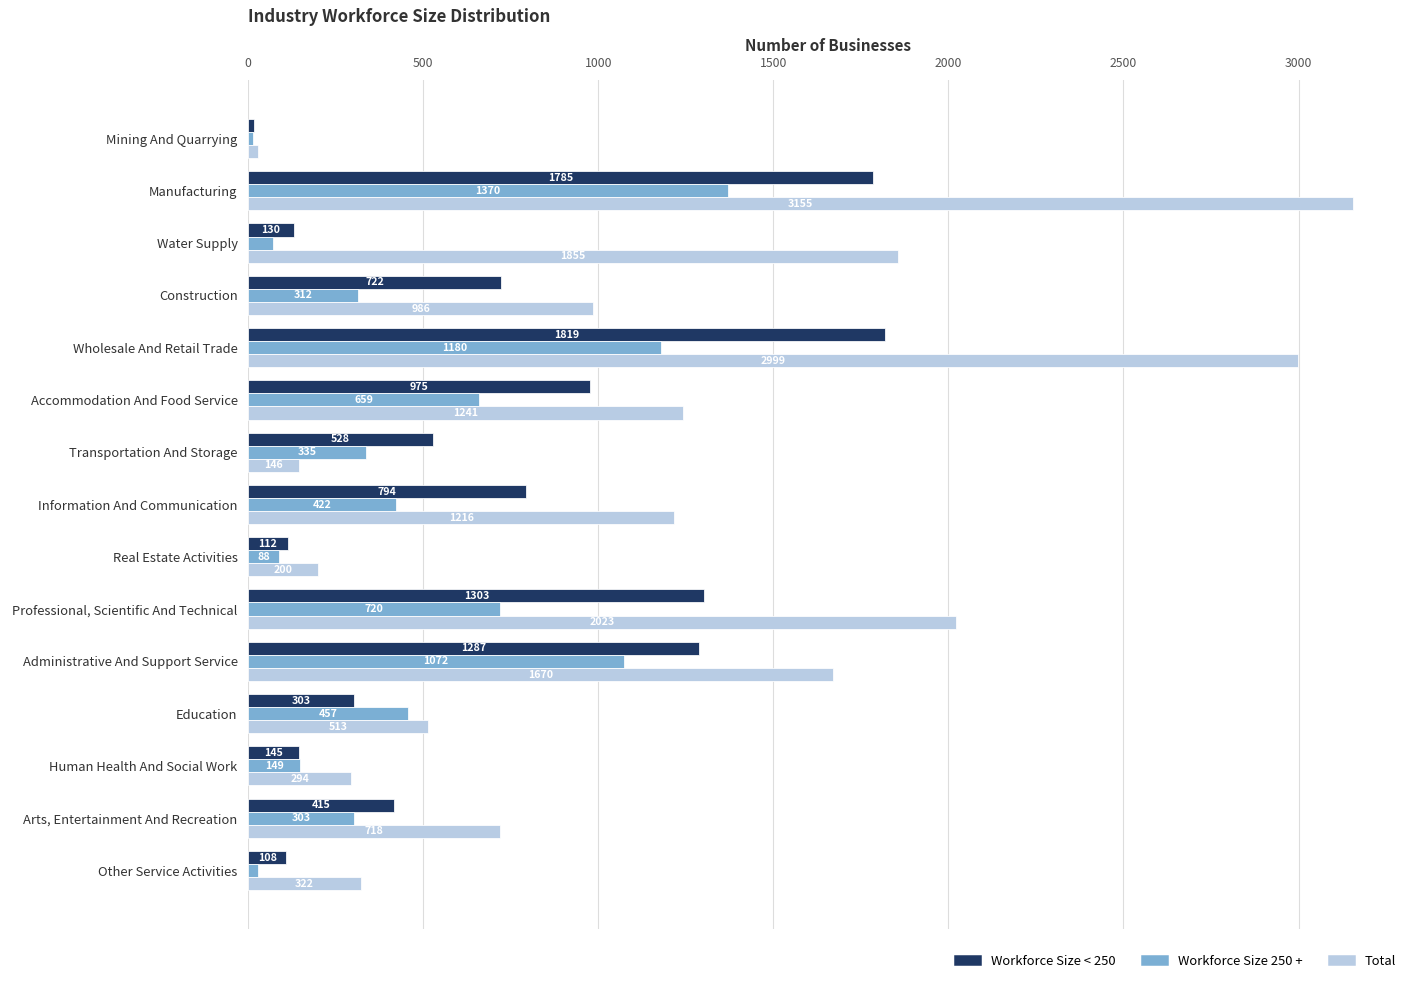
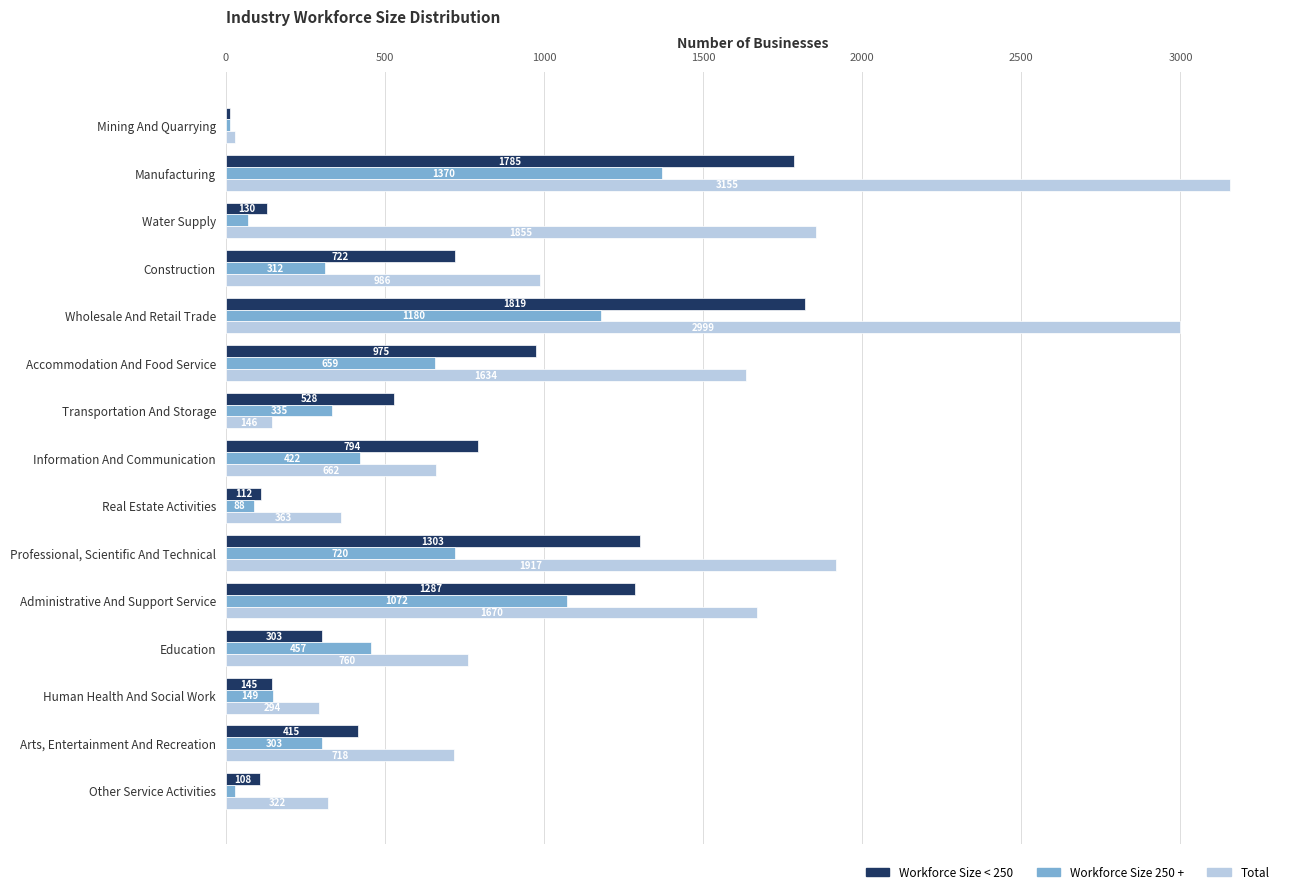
  {
    "Workforce Size < 250": {
      "Manufacturing": 1785,
      "Water Supply": 130,
      "Construction": 722,
      "Wholesale And Retail Trade": 1819,
      "Accommodation And Food Service": 975,
      "Transportation And Storage": 528,
      "Information And Communication": 794,
      "Real Estate Activities": 112,
      "Professional, Scientific And Technical": 1303,
      "Administrative And Support Service": 1287,
      "Education": 303,
      "Human Health And Social Work": 145,
      "Arts, Entertainment And Recreation": 415,
      "Other Service Activities": 108
    },
    "Workforce Size 250 +": {
      "Manufacturing": 1370,
      "Construction": 312,
      "Wholesale And Retail Trade": 1180,
      "Accommodation And Food Service": 659,
      "Transportation And Storage": 335,
      "Information And Communication": 422,
      "Real Estate Activities": 88,
      "Professional, Scientific And Technical": 720,
      "Administrative And Support Service": 1072,
      "Education": 457,
      "Human Health And Social Work": 149,
      "Arts, Entertainment And Recreation": 303
    },
    "Total": {
      "Manufacturing": 3155,
      "Water Supply": 1855,
      "Construction": 986,
      "Wholesale And Retail Trade": 2999,
-     "Accommodation And Food Service": 1241,
+     "Accommodation And Food Service": 1634,
      "Transportation And Storage": 146,
-     "Information And Communication": 1216,
-     "Real Estate Activities": 200,
-     "Professional, Scientific And Technical": 2023,
+     "Information And Communication": 662,
+     "Real Estate Activities": 363,
+     "Professional, Scientific And Technical": 1917,
      "Administrative And Support Service": 1670,
-     "Education": 513,
+     "Education": 760,
      "Human Health And Social Work": 294,
      "Arts, Entertainment And Recreation": 718,
      "Other Service Activities": 322
    }
  }
